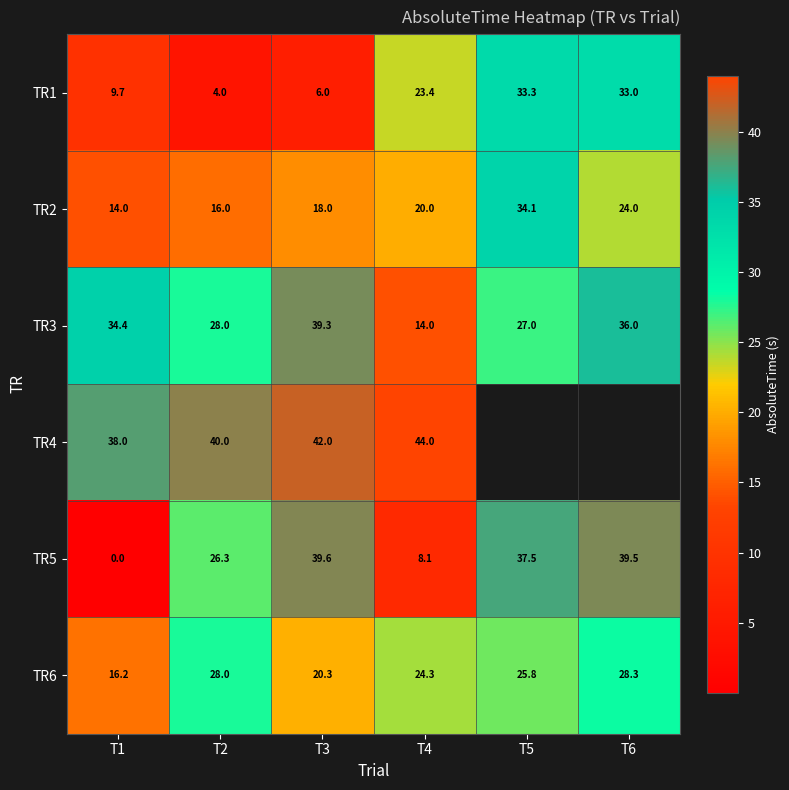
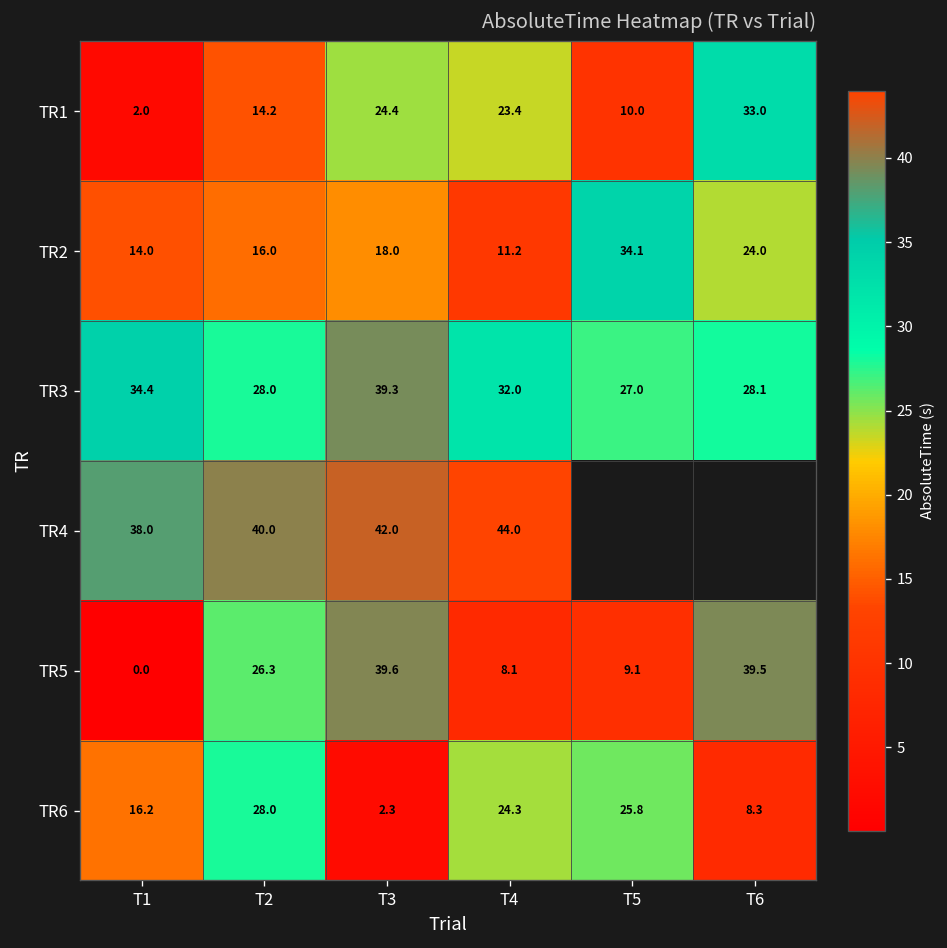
  {
    "TR1": {
-     "T1": 9.7,
-     "T2": 4.0,
-     "T3": 6.0,
+     "T1": 2.0,
+     "T2": 14.2,
+     "T3": 24.4,
      "T4": 23.4,
-     "T5": 33.3,
+     "T5": 10.0,
      "T6": 33.0
    },
    "TR2": {
      "T1": 14.0,
      "T2": 16.0,
      "T3": 18.0,
-     "T4": 20.0,
+     "T4": 11.2,
      "T5": 34.1,
      "T6": 24.0
    },
    "TR3": {
      "T1": 34.4,
      "T2": 28.0,
      "T3": 39.3,
-     "T4": 14.0,
+     "T4": 32.0,
      "T5": 27.0,
-     "T6": 36.0
+     "T6": 28.1
    },
    "TR4": {
      "T1": 38.0,
      "T2": 40.0,
      "T3": 42.0,
      "T4": 44.0
    },
    "TR5": {
      "T1": 0.0,
      "T2": 26.3,
      "T3": 39.6,
      "T4": 8.1,
-     "T5": 37.5,
+     "T5": 9.1,
      "T6": 39.5
    },
    "TR6": {
      "T1": 16.2,
      "T2": 28.0,
-     "T3": 20.3,
+     "T3": 2.3,
      "T4": 24.3,
      "T5": 25.8,
-     "T6": 28.3
+     "T6": 8.3
    }
  }
